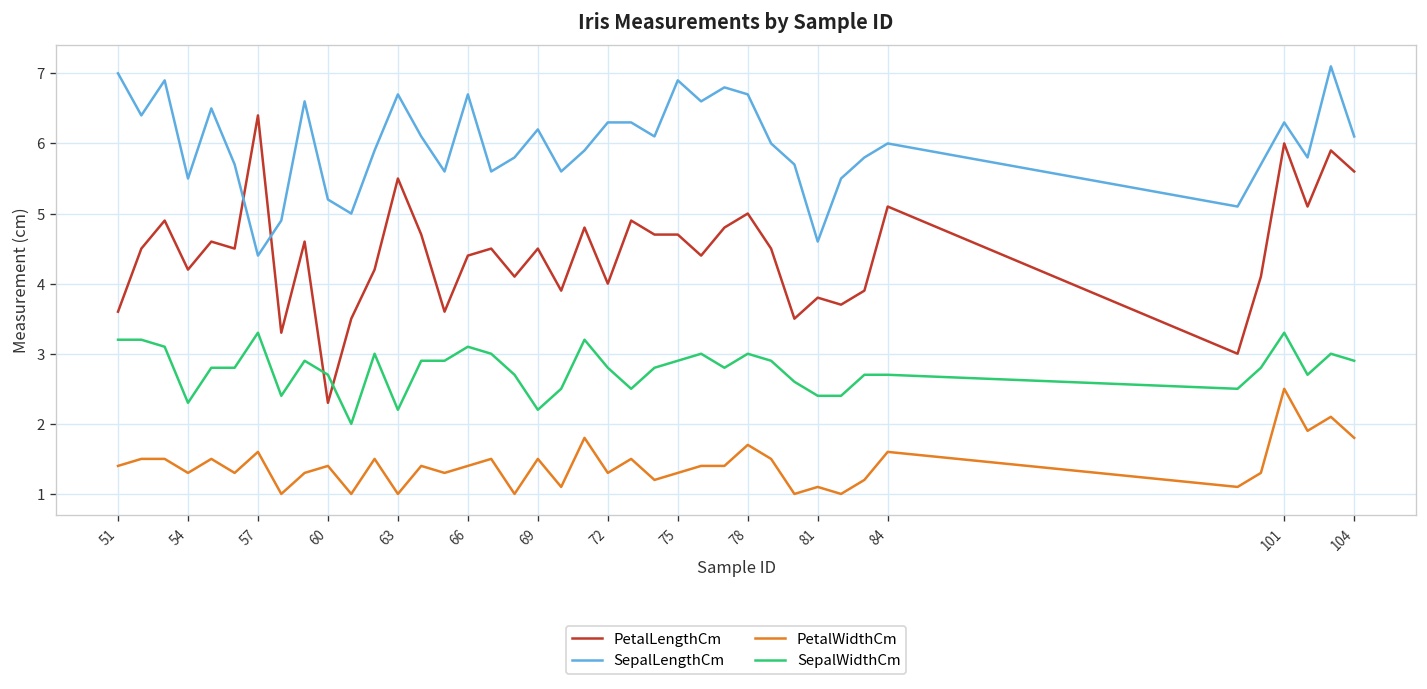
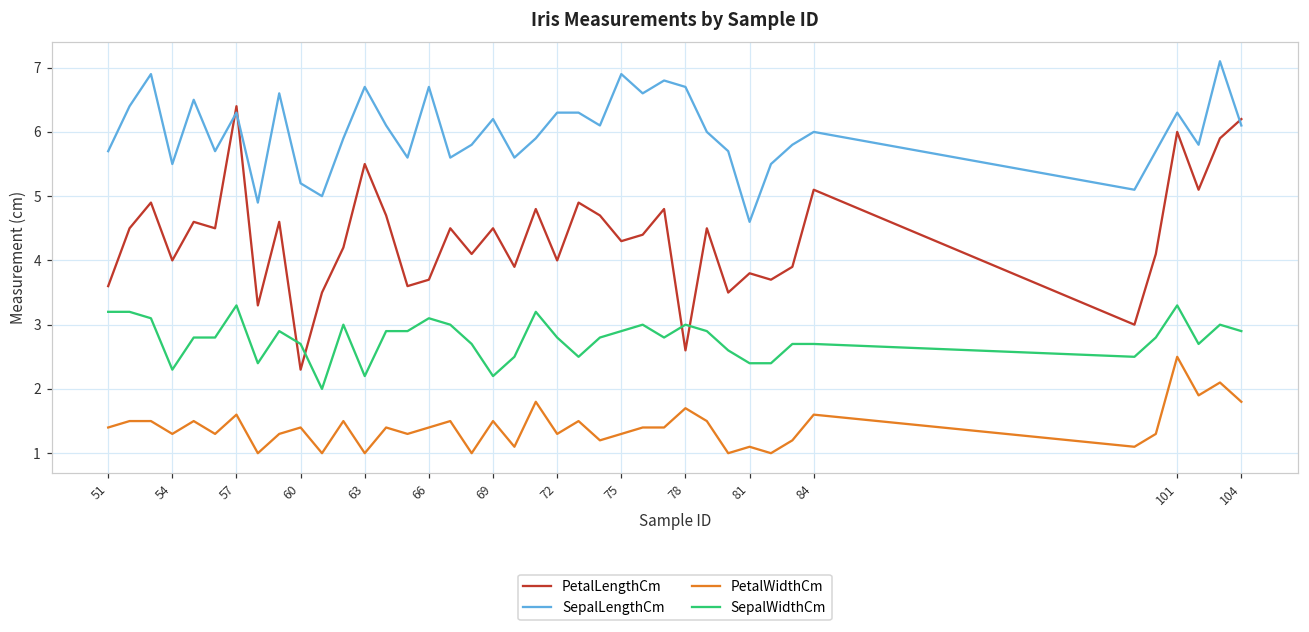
  {
    "PetalLengthCm": {
      "51": 3.6,
-     "54": 4.2,
+     "54": 4.0,
      "57": 6.4,
      "60": 2.3,
      "63": 5.5,
-     "66": 4.4,
+     "66": 3.7,
      "69": 4.5,
      "72": 4.0,
-     "75": 4.7,
-     "78": 5.0,
+     "75": 4.3,
+     "78": 2.6,
      "81": 3.8,
      "84": 5.1,
      "101": 6.0,
-     "104": 5.6
+     "104": 6.2
    },
    "SepalLengthCm": {
-     "51": 7.0,
+     "51": 5.7,
      "54": 5.5,
-     "57": 4.4,
+     "57": 6.3,
      "60": 5.2,
      "63": 6.7,
      "66": 6.7,
      "69": 6.2,
      "72": 6.3,
      "75": 6.9,
      "78": 6.7,
      "81": 4.6,
      "84": 6.0,
      "101": 6.3,
      "104": 6.1
    },
    "PetalWidthCm": {
      "51": 1.4,
      "54": 1.3,
      "57": 1.6,
      "60": 1.4,
      "63": 1.0,
      "66": 1.4,
      "69": 1.5,
      "72": 1.3,
      "75": 1.3,
      "78": 1.7,
      "81": 1.1,
      "84": 1.6,
      "101": 2.5,
      "104": 1.8
    },
    "SepalWidthCm": {
      "51": 3.2,
      "54": 2.3,
      "57": 3.3,
      "60": 2.7,
      "63": 2.2,
      "66": 3.1,
      "69": 2.2,
      "72": 2.8,
      "75": 2.9,
      "78": 3.0,
      "81": 2.4,
      "84": 2.7,
      "101": 3.3,
      "104": 2.9
    }
  }
